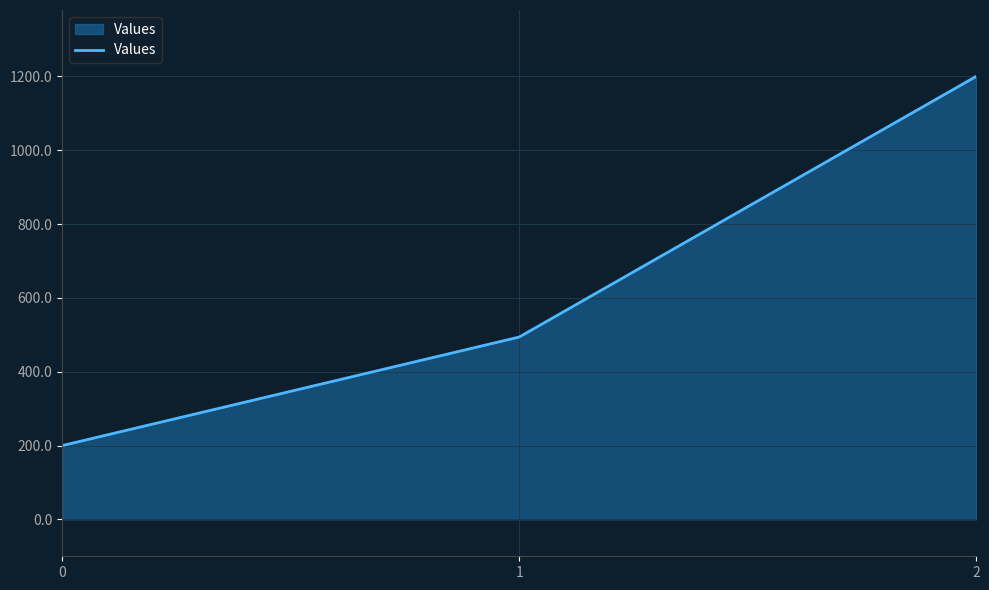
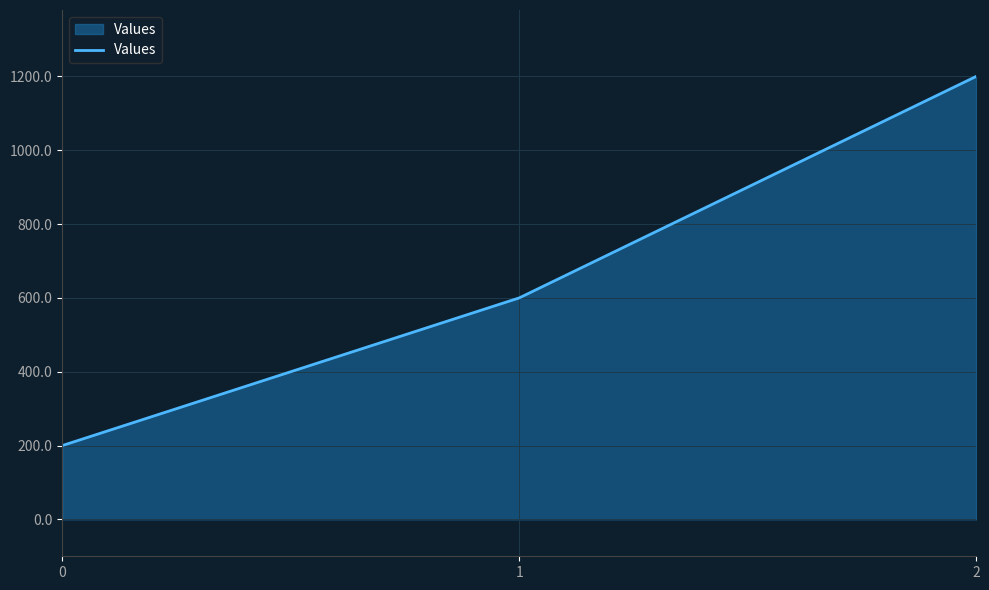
  {
    "0": 200,
-   "1": 490,
+   "1": 600,
    "2": 1200
  }
